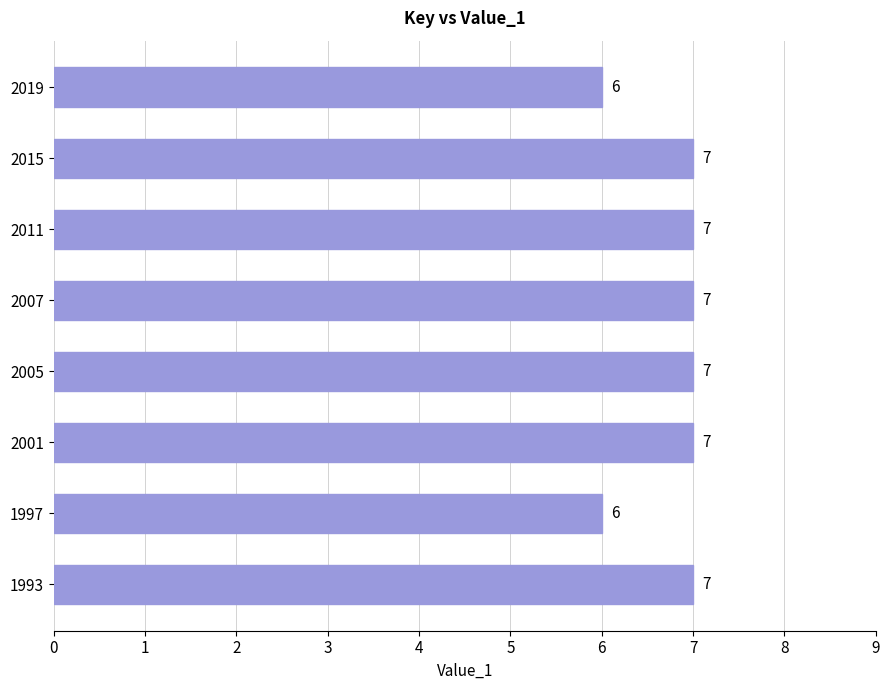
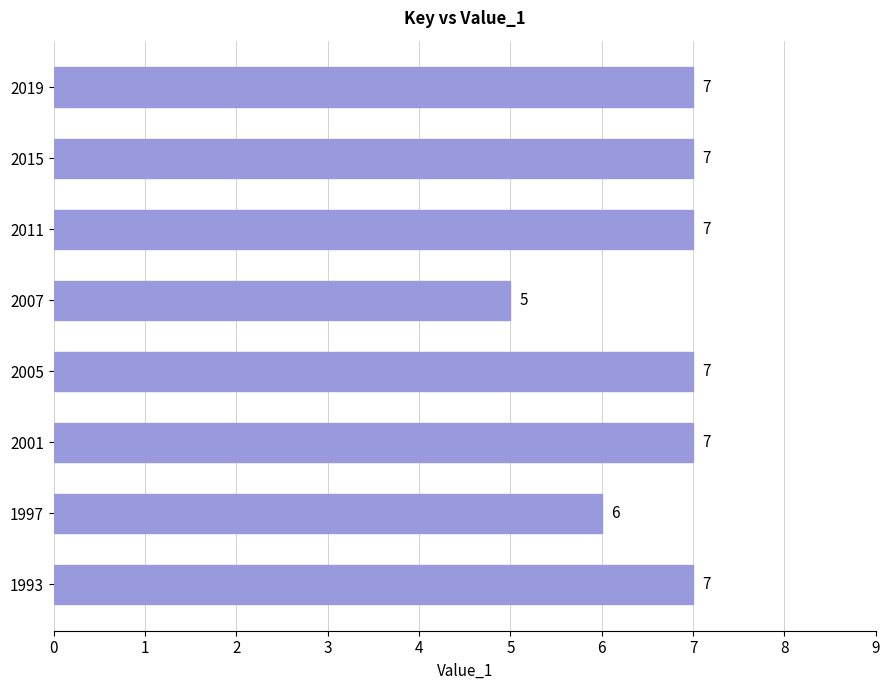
  {
-   "2019": 6,
+   "2019": 7,
    "2015": 7,
    "2011": 7,
-   "2007": 7,
+   "2007": 5,
    "2005": 7,
    "2001": 7,
    "1997": 6,
    "1993": 7
  }
